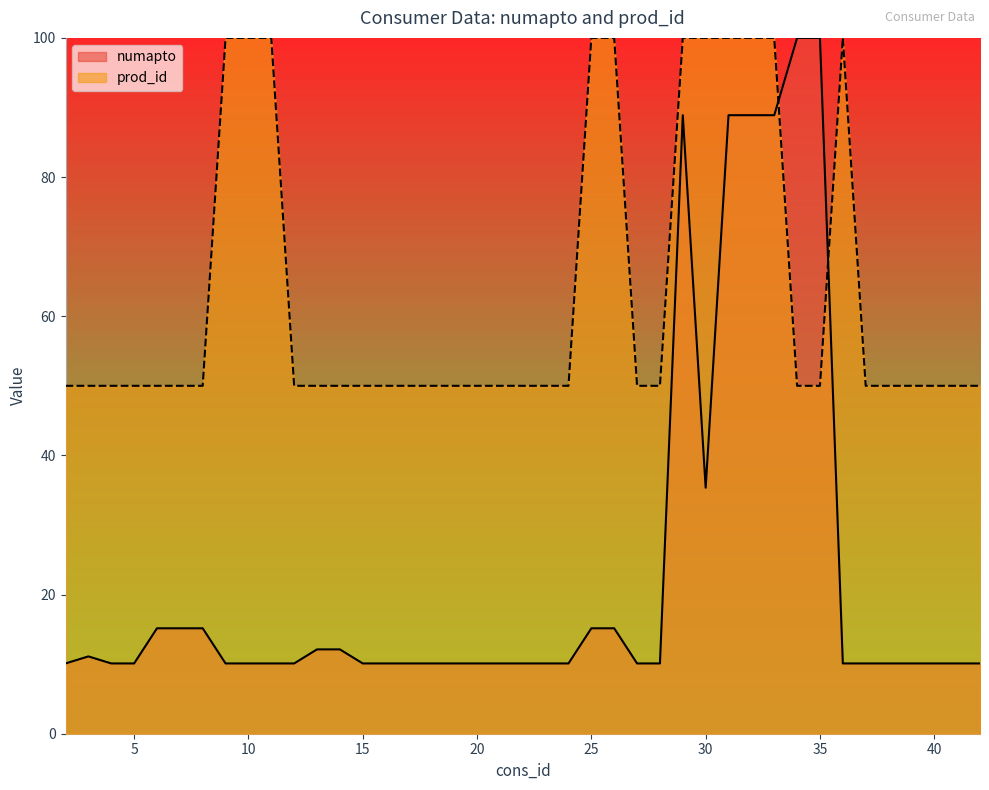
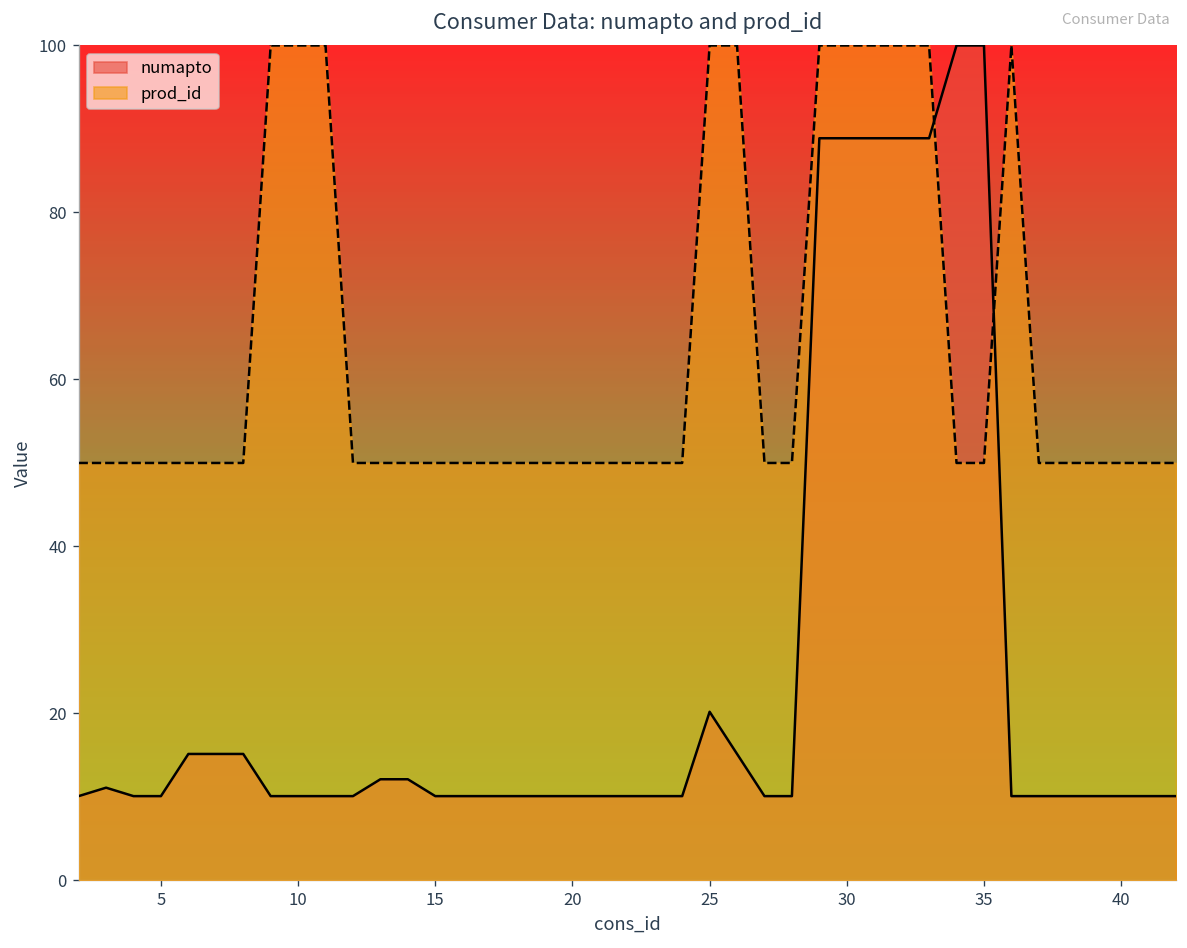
  {
    "numapto": {
      "5": 10,
      "10": 10,
      "15": 10,
      "20": 10,
-     "25": 15,
-     "30": 35,
+     "25": 20,
+     "30": 89,
      "35": 100,
      "40": 10
    },
    "prod_id": {
      "5": 50,
      "10": 100,
      "15": 50,
      "20": 50,
      "25": 100,
      "30": 100,
      "35": 50,
      "40": 50
    }
  }
